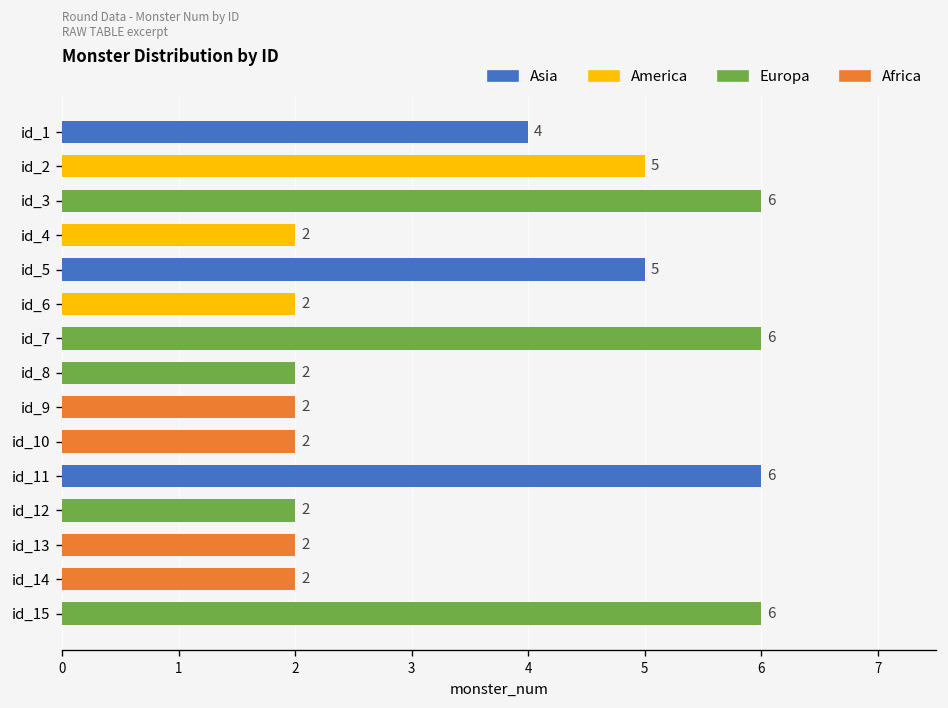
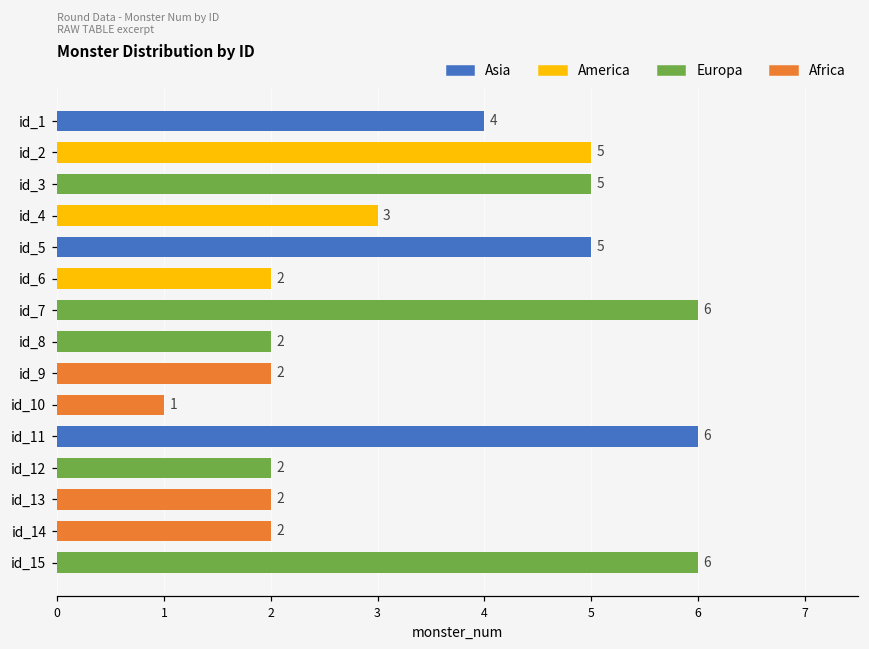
  {
    "id_1": 4,
    "id_2": 5,
-   "id_3": 6,
-   "id_4": 2,
+   "id_3": 5,
+   "id_4": 3,
    "id_5": 5,
    "id_6": 2,
    "id_7": 6,
    "id_8": 2,
    "id_9": 2,
-   "id_10": 2,
+   "id_10": 1,
    "id_11": 6,
    "id_12": 2,
    "id_13": 2,
    "id_14": 2,
    "id_15": 6
  }
